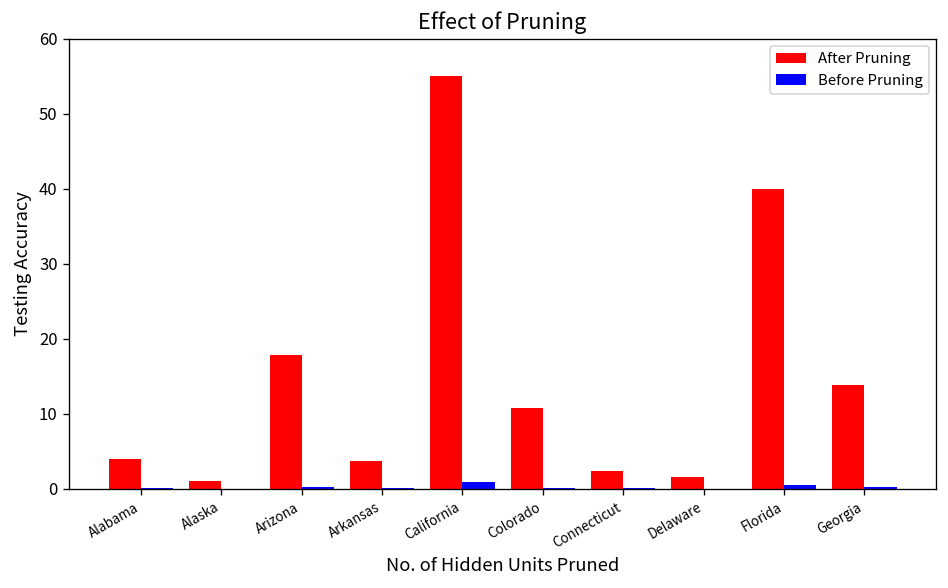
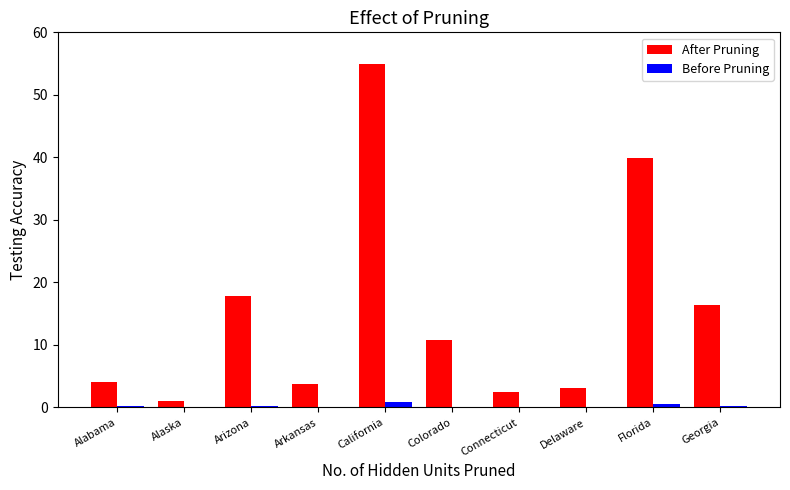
  {
    "After Pruning": {
      "Alabama": 4,
      "Alaska": 1,
      "Arizona": 18,
      "Arkansas": 4,
      "California": 55,
      "Colorado": 11,
      "Connecticut": 2,
-     "Delaware": 2,
+     "Delaware": 3,
      "Florida": 40,
-     "Georgia": 14
+     "Georgia": 16
    },
    "Before Pruning": {
      "California": 1,
      "Florida": 1
    }
  }
